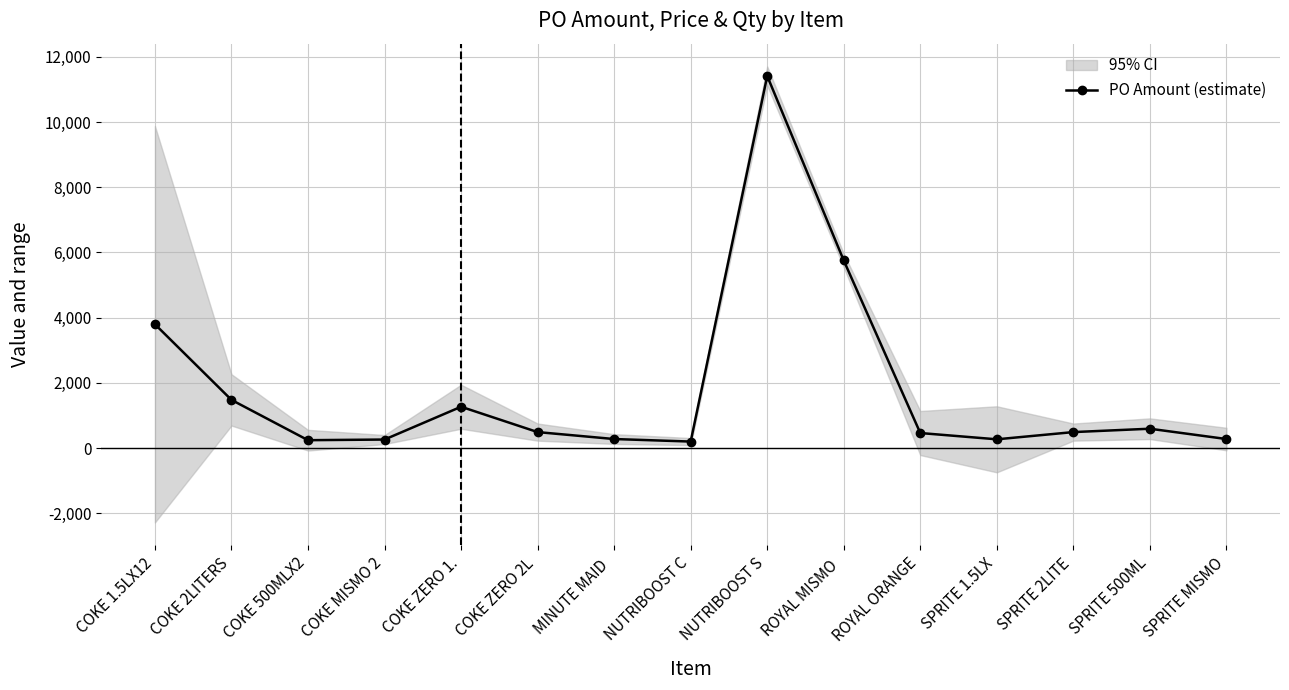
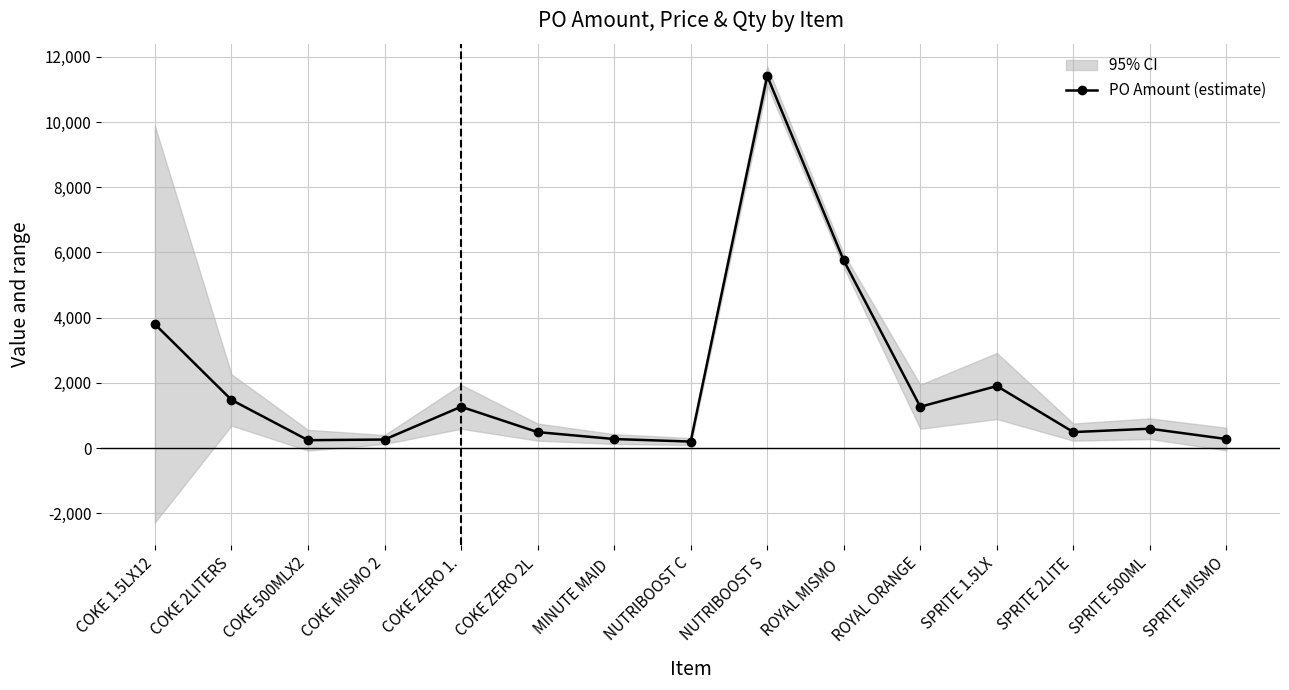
  {
    "PO Amount (estimate)": {
      "COKE 1.5LX12": "3,800",
      "COKE 2LITERS": "1,500",
      "COKE 500MLX2": "200",
      "COKE MISMO 2": "300",
      "COKE ZERO 1.": "1,300",
      "COKE ZERO 2L": "500",
      "MINUTE MAID": "300",
      "NUTRIBOOST C": "200",
      "NUTRIBOOST S": "11,400",
      "ROYAL MISMO": "5,800",
-     "ROYAL ORANGE": "500",
-     "SPRITE 1.5LX": "300",
+     "ROYAL ORANGE": "1,300",
+     "SPRITE 1.5LX": "1,900",
      "SPRITE 2LITE": "500",
      "SPRITE 500ML": "600",
      "SPRITE MISMO": "300"
    }
  }
